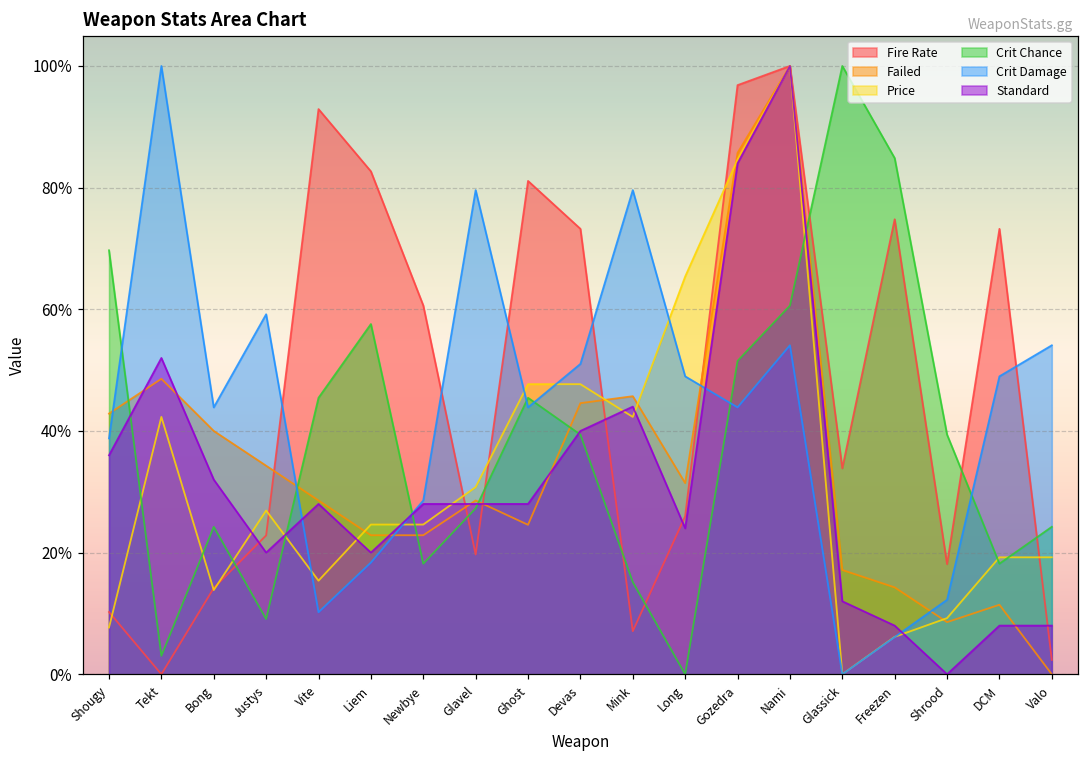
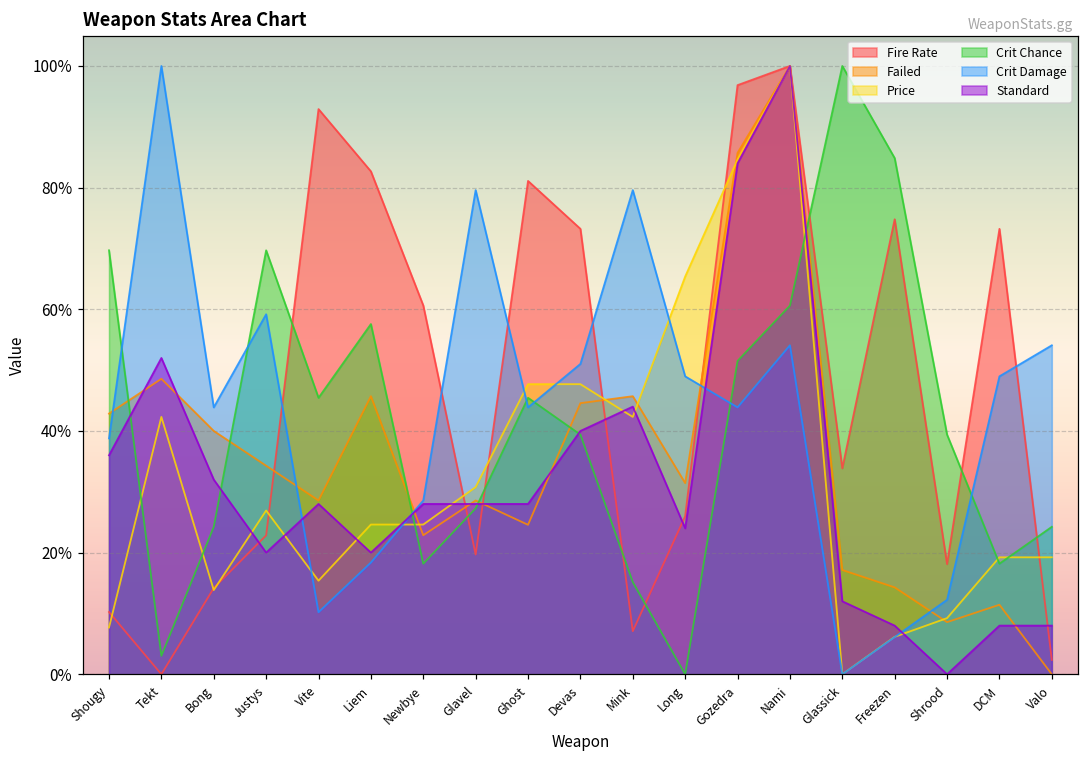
  {
    "Fire Rate": {
      "Shougy": "10%",
      "Tekt": "0%",
      "Justys": "23%",
      "Vite": "93%",
      "Liem": "83%",
      "Newbye": "61%",
      "Glavel": "20%",
      "Ghost": "81%",
      "Devas": "73%",
      "Mink": "7%",
      "Long": "26%",
      "Gozedra": "97%",
      "Glassick": "34%",
      "Freezen": "75%",
      "Shrood": "18%",
      "DCM": "73%",
      "Valo": "2%"
    },
    "Failed": {
      "Shougy": "43%",
      "Tekt": "49%",
      "Bong": "40%",
      "Justys": "34%",
      "Vite": "29%",
-     "Liem": "23%",
+     "Liem": "46%",
      "Newbye": "23%",
      "Glavel": "29%",
      "Ghost": "25%",
      "Devas": "45%",
      "Mink": "46%",
      "Long": "31%",
      "Gozedra": "86%",
      "Glassick": "17%",
      "Freezen": "14%",
      "Shrood": "9%",
      "DCM": "11%",
      "Valo": "0%"
    },
    "Price": {
      "Shougy": "8%",
      "Tekt": "42%",
      "Justys": "27%",
      "Vite": "15%",
      "Liem": "25%",
      "Newbye": "25%",
      "Glavel": "31%",
      "Ghost": "48%",
      "Devas": "48%",
      "Mink": "42%",
      "Long": "65%",
      "Gozedra": "85%",
      "Shrood": "9%",
      "DCM": "19%",
      "Valo": "19%"
    },
    "Crit Chance": {
      "Shougy": "70%",
      "Tekt": "3%",
      "Bong": "24%",
-     "Justys": "9%",
+     "Justys": "70%",
      "Vite": "45%",
      "Liem": "58%",
      "Newbye": "18%",
      "Glavel": "27%",
      "Ghost": "45%",
      "Devas": "39%",
      "Mink": "15%",
      "Long": "0%",
      "Gozedra": "52%",
      "Nami": "61%",
      "Glassick": "100%",
      "Freezen": "85%",
      "Shrood": "39%",
      "DCM": "18%",
      "Valo": "24%"
    },
    "Crit Damage": {
      "Shougy": "39%",
      "Tekt": "100%",
      "Bong": "44%",
      "Justys": "59%",
      "Vite": "10%",
      "Liem": "18%",
      "Newbye": "29%",
      "Glavel": "80%",
      "Ghost": "44%",
      "Devas": "51%",
      "Mink": "80%",
      "Long": "49%",
      "Gozedra": "44%",
      "Nami": "54%",
      "Shrood": "12%",
      "DCM": "49%",
      "Valo": "54%"
    },
    "Standard": {
      "Shougy": "36%",
      "Tekt": "52%",
      "Bong": "32%",
      "Justys": "20%",
      "Vite": "28%",
      "Liem": "20%",
      "Newbye": "28%",
      "Glavel": "28%",
      "Ghost": "28%",
      "Devas": "40%",
      "Mink": "44%",
      "Long": "24%",
      "Gozedra": "84%",
      "Glassick": "12%",
      "Freezen": "8%",
      "Shrood": "0%",
      "DCM": "8%",
      "Valo": "8%"
    }
  }
